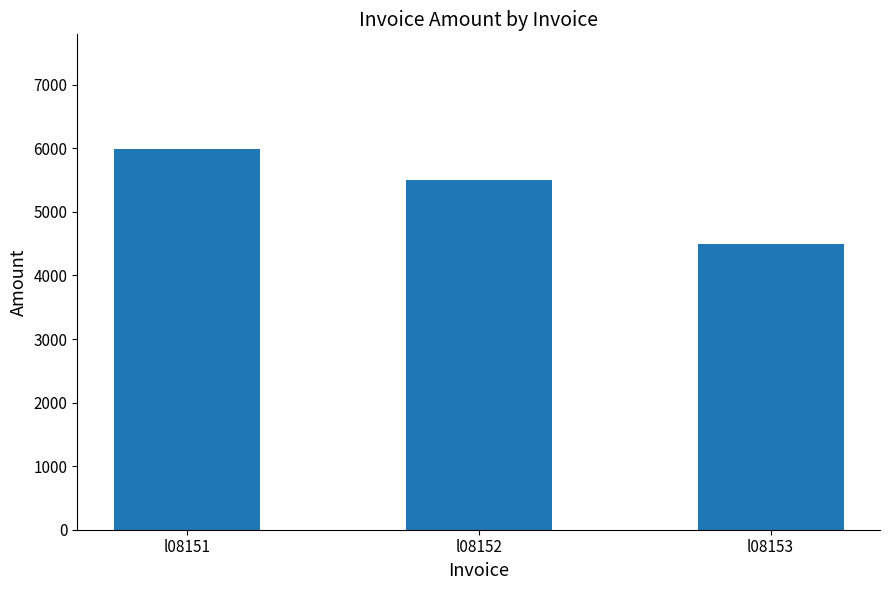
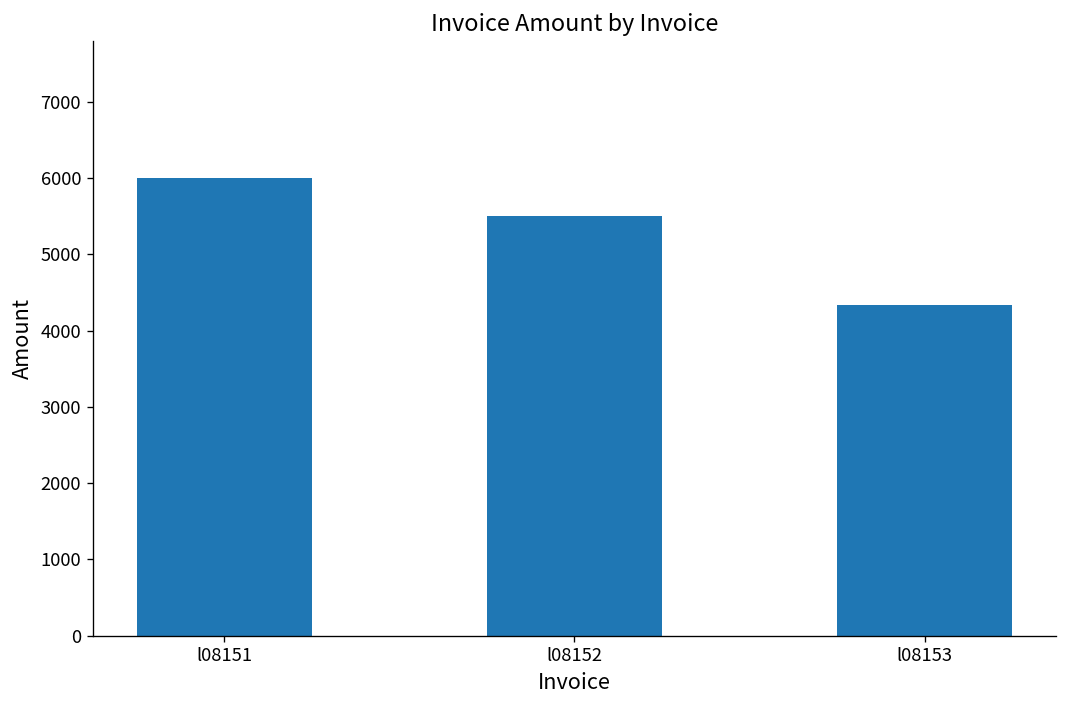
  {
    "l08151": 6000,
    "l08152": 5500,
-   "l08153": 4500
+   "l08153": 4300
  }
